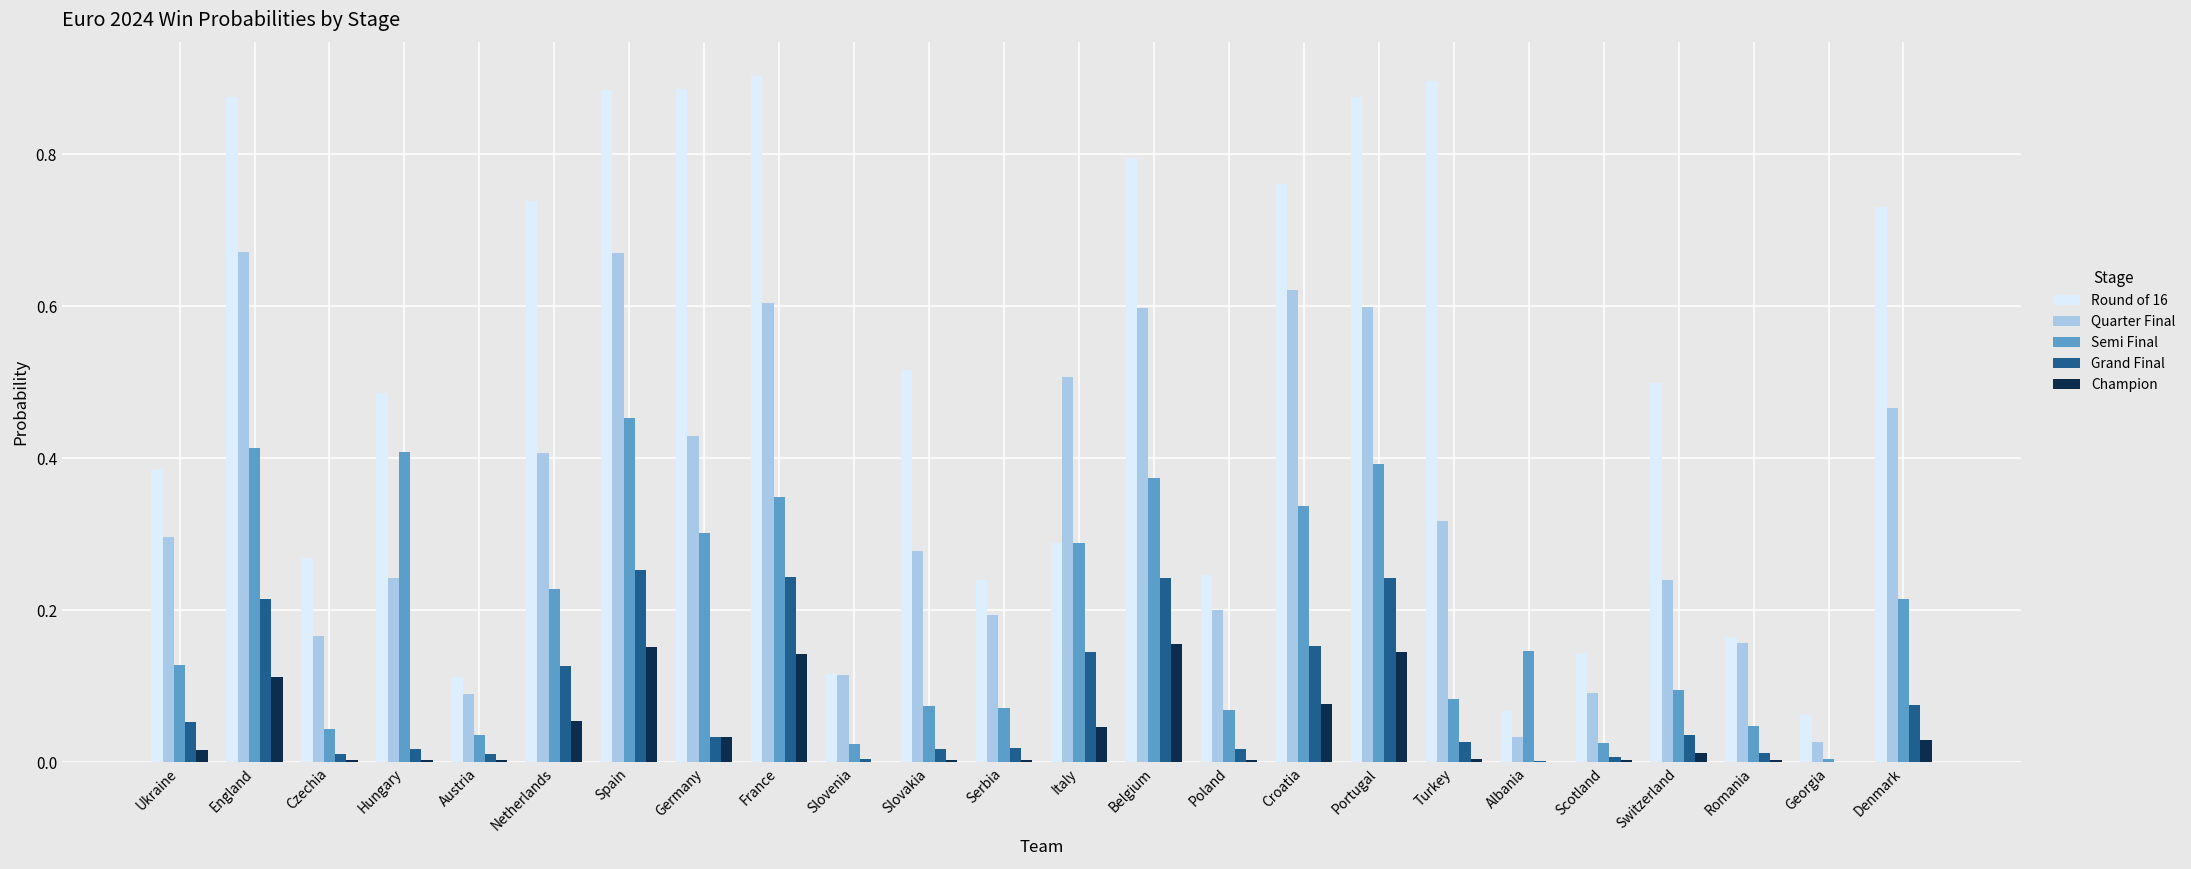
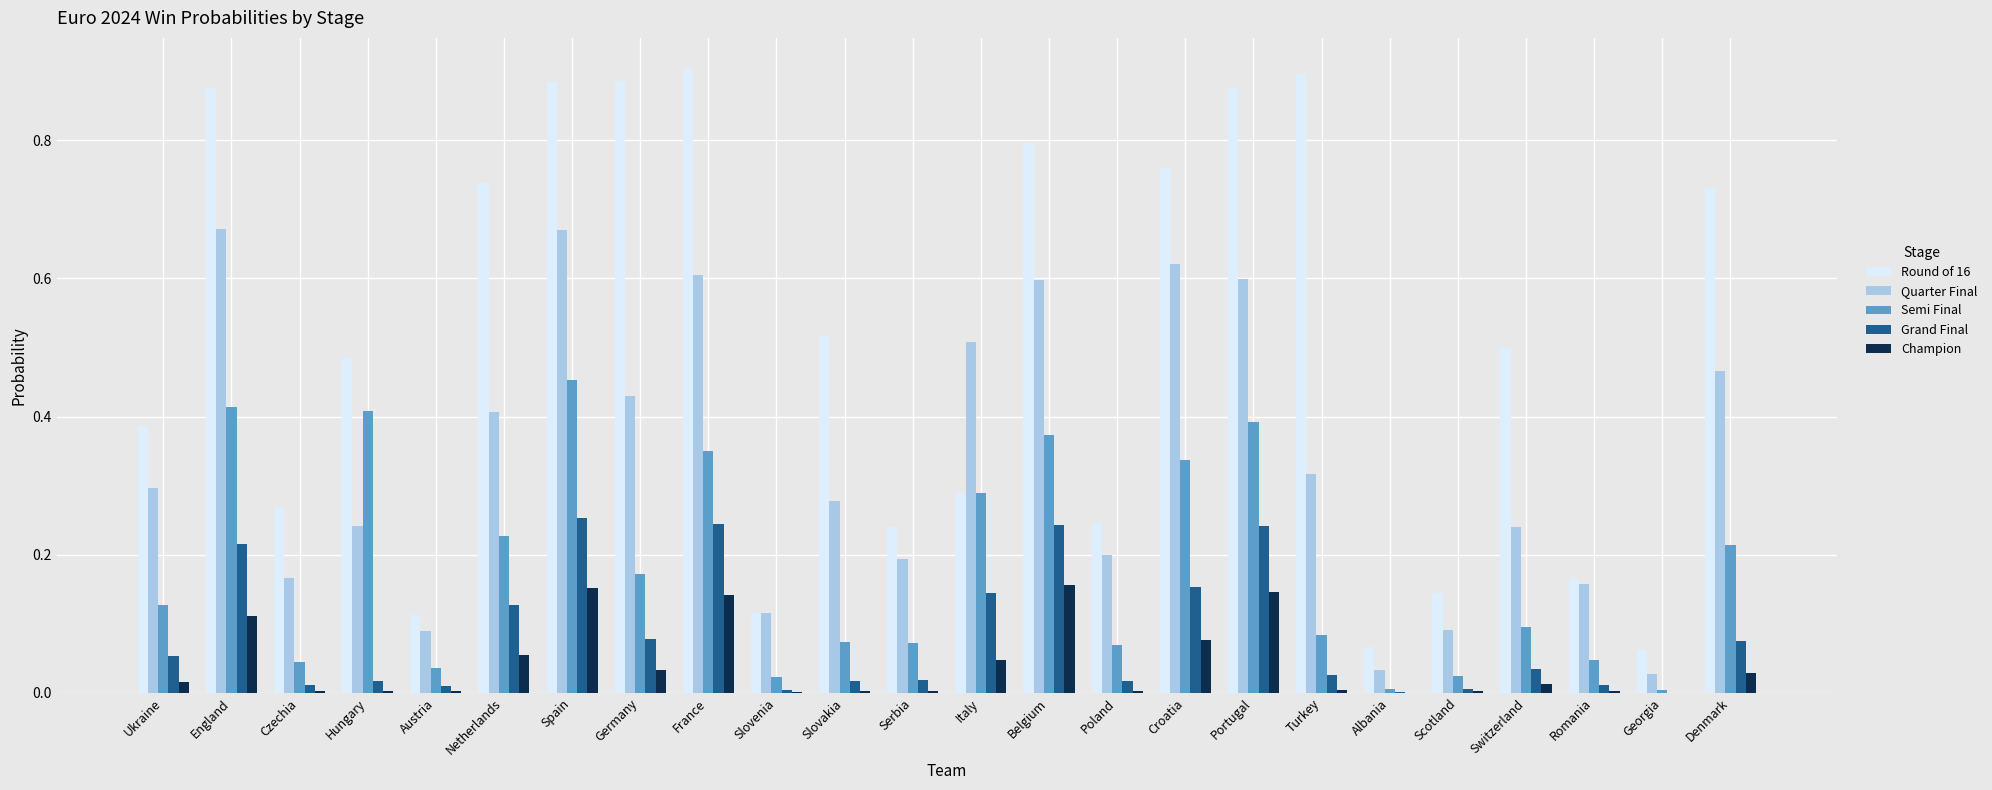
  {
    "Round of 16": {
      "Ukraine": 0.39,
      "England": 0.88,
      "Czechia": 0.27,
      "Hungary": 0.49,
      "Austria": 0.11,
      "Netherlands": 0.74,
      "Spain": 0.88,
      "Germany": 0.89,
      "France": 0.90,
      "Slovenia": 0.12,
      "Slovakia": 0.52,
      "Serbia": 0.24,
      "Italy": 0.29,
      "Belgium": 0.80,
      "Poland": 0.25,
      "Croatia": 0.76,
      "Portugal": 0.88,
      "Turkey": 0.90,
      "Albania": 0.07,
      "Scotland": 0.14,
      "Switzerland": 0.50,
      "Romania": 0.17,
      "Georgia": 0.06,
      "Denmark": 0.73
    },
    "Quarter Final": {
      "Ukraine": 0.30,
      "England": 0.67,
      "Czechia": 0.17,
      "Hungary": 0.24,
      "Austria": 0.09,
      "Netherlands": 0.41,
      "Spain": 0.67,
      "Germany": 0.43,
      "France": 0.60,
      "Slovenia": 0.12,
      "Slovakia": 0.28,
      "Serbia": 0.19,
      "Italy": 0.51,
      "Belgium": 0.60,
      "Poland": 0.20,
      "Croatia": 0.62,
      "Portugal": 0.60,
      "Turkey": 0.32,
      "Albania": 0.03,
      "Scotland": 0.09,
      "Switzerland": 0.24,
      "Romania": 0.16,
      "Georgia": 0.03,
      "Denmark": 0.47
    },
    "Semi Final": {
      "Ukraine": 0.13,
      "England": 0.41,
      "Czechia": 0.04,
      "Hungary": 0.41,
      "Austria": 0.04,
      "Netherlands": 0.23,
      "Spain": 0.45,
-     "Germany": 0.30,
+     "Germany": 0.17,
      "France": 0.35,
      "Slovenia": 0.02,
      "Slovakia": 0.07,
      "Serbia": 0.07,
      "Italy": 0.29,
      "Belgium": 0.37,
      "Poland": 0.07,
      "Croatia": 0.34,
      "Portugal": 0.39,
      "Turkey": 0.08,
-     "Albania": 0.15,
+     "Albania": 0.01,
      "Scotland": 0.02,
      "Switzerland": 0.09,
      "Romania": 0.05,
      "Georgia": 0.00,
      "Denmark": 0.21
    },
    "Grand Final": {
      "Ukraine": 0.05,
      "England": 0.22,
      "Czechia": 0.01,
      "Hungary": 0.02,
      "Austria": 0.01,
      "Netherlands": 0.13,
      "Spain": 0.25,
-     "Germany": 0.03,
+     "Germany": 0.08,
      "France": 0.24,
      "Slovakia": 0.02,
      "Serbia": 0.02,
      "Italy": 0.14,
      "Belgium": 0.24,
      "Poland": 0.02,
      "Croatia": 0.15,
      "Portugal": 0.24,
      "Turkey": 0.03,
      "Scotland": 0.01,
      "Switzerland": 0.04,
      "Romania": 0.01,
      "Denmark": 0.08
    },
    "Champion": {
      "Ukraine": 0.02,
      "England": 0.11,
      "Netherlands": 0.05,
      "Spain": 0.15,
      "Germany": 0.03,
      "France": 0.14,
      "Italy": 0.05,
      "Belgium": 0.16,
      "Croatia": 0.08,
      "Portugal": 0.15,
      "Turkey": 0.00,
      "Albania": 0.00,
      "Switzerland": 0.01,
      "Georgia": 0.00,
      "Denmark": 0.03
    }
  }
